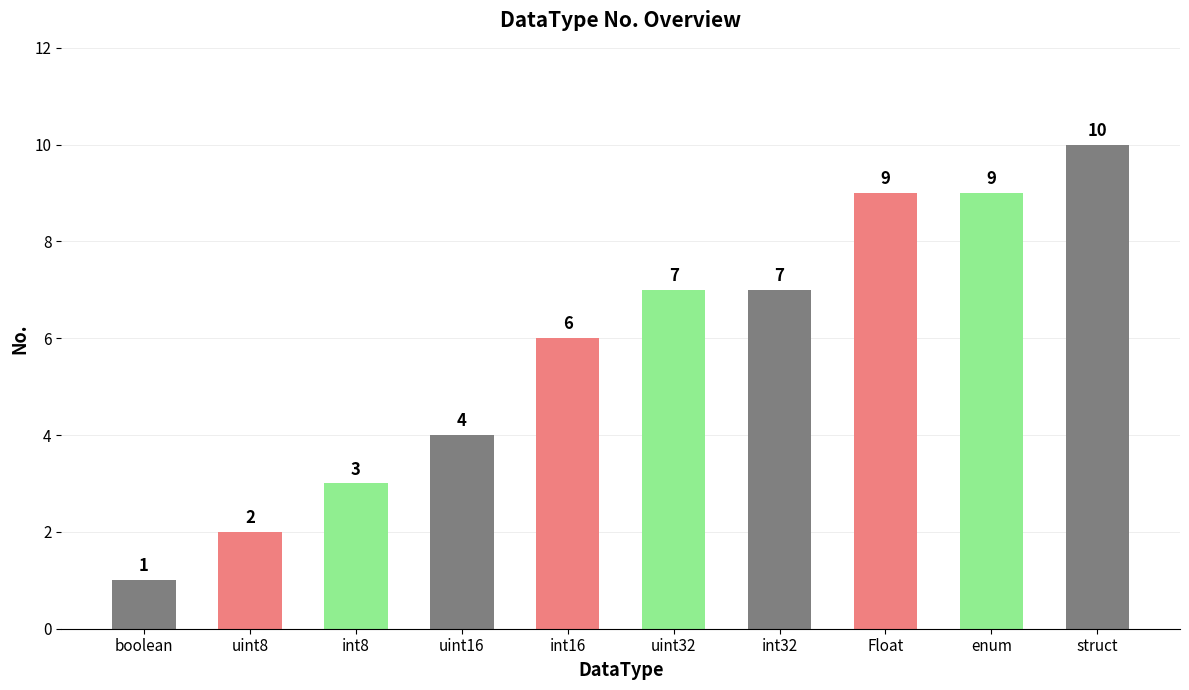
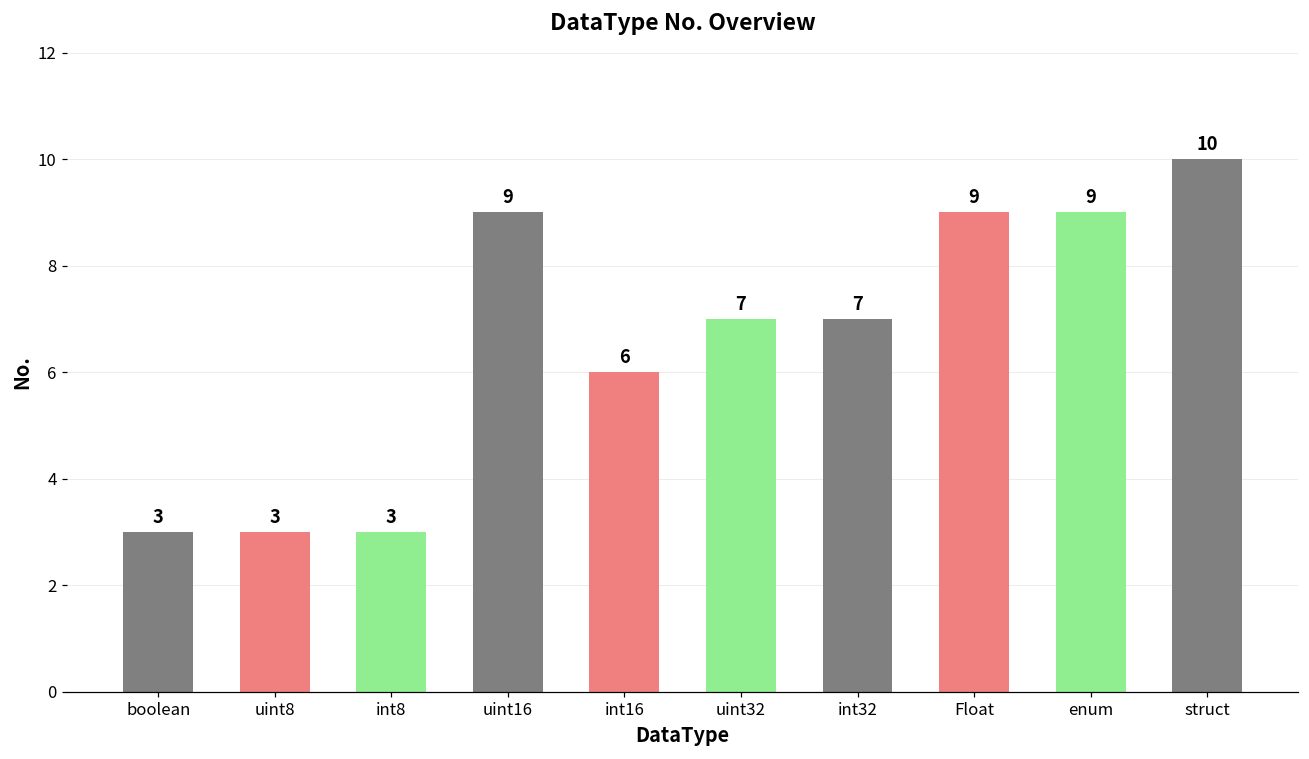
  {
-   "boolean": 1,
-   "uint8": 2,
+   "boolean": 3,
+   "uint8": 3,
    "int8": 3,
-   "uint16": 4,
+   "uint16": 9,
    "int16": 6,
    "uint32": 7,
    "int32": 7,
    "Float": 9,
    "enum": 9,
    "struct": 10
  }
